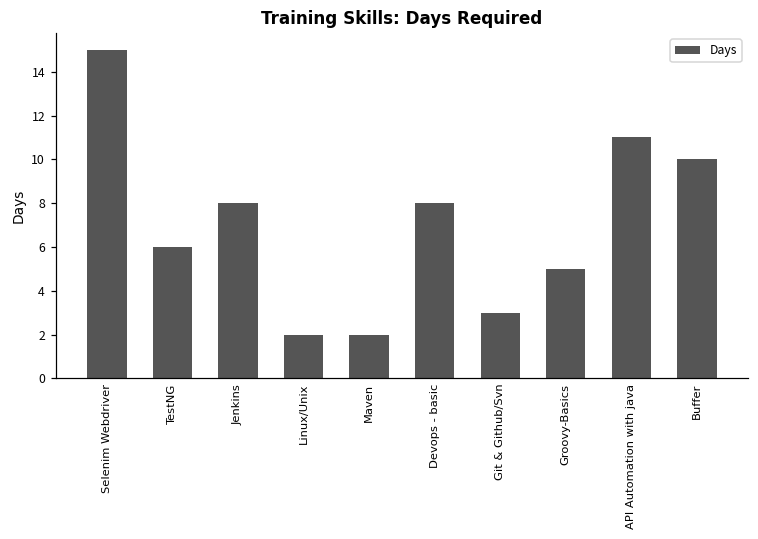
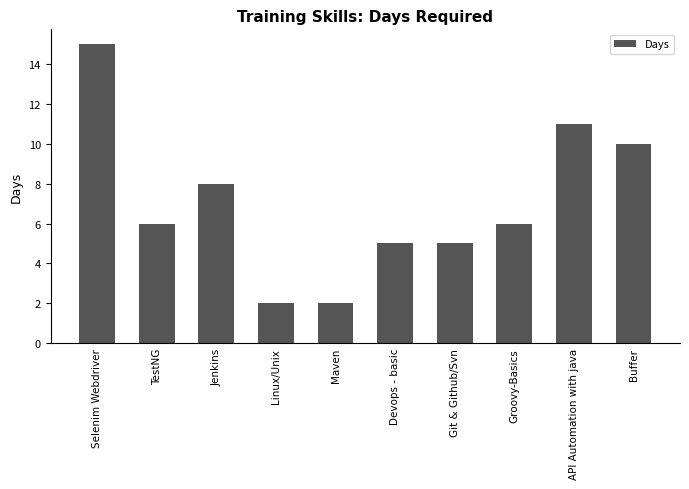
  {
    "Selenim Webdriver": 15,
    "TestNG": 6,
    "Jenkins": 8,
    "Linux/Unix": 2,
    "Maven": 2,
-   "Devops - basic": 8,
-   "Git & Github/Svn": 3,
-   "Groovy-Basics": 5,
+   "Devops - basic": 5,
+   "Git & Github/Svn": 5,
+   "Groovy-Basics": 6,
    "API Automation with java": 11,
    "Buffer": 10
  }
